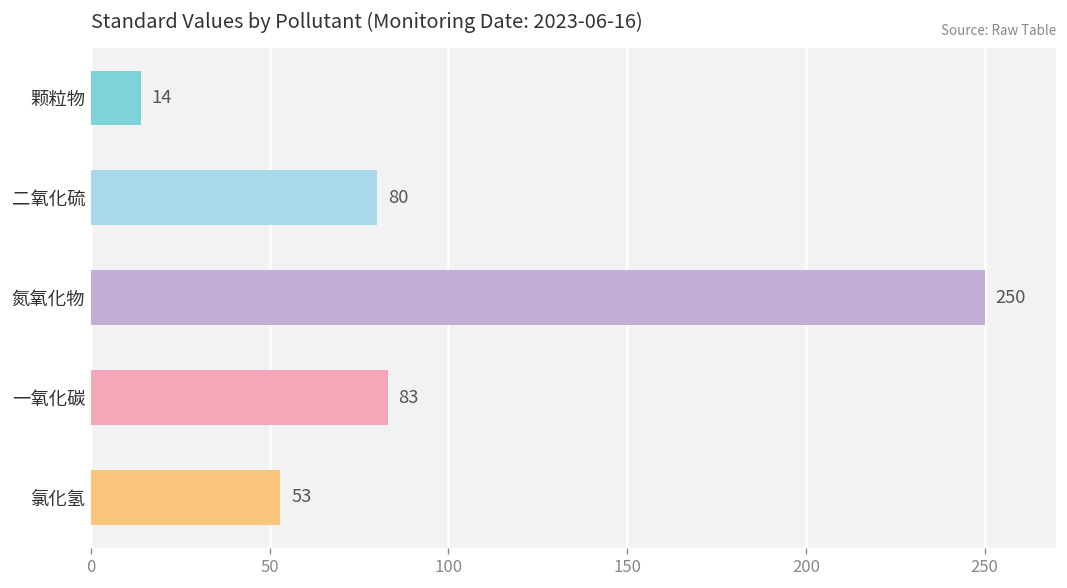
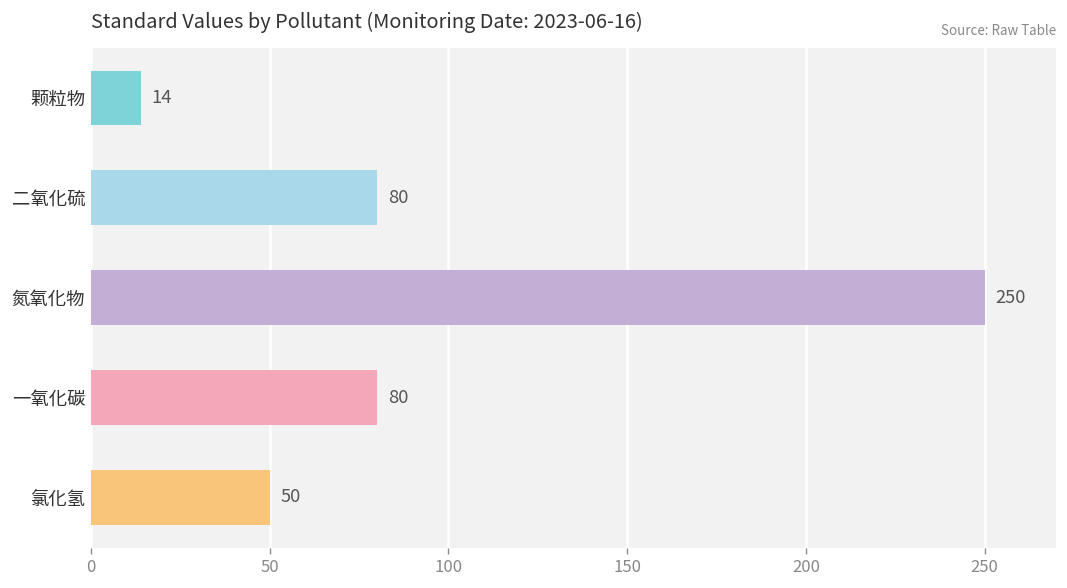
  {
    "颗粒物": 14,
    "二氧化硫": 80,
    "氮氧化物": 250,
-   "一氧化碳": 83,
-   "氯化氢": 53
+   "一氧化碳": 80,
+   "氯化氢": 50
  }
